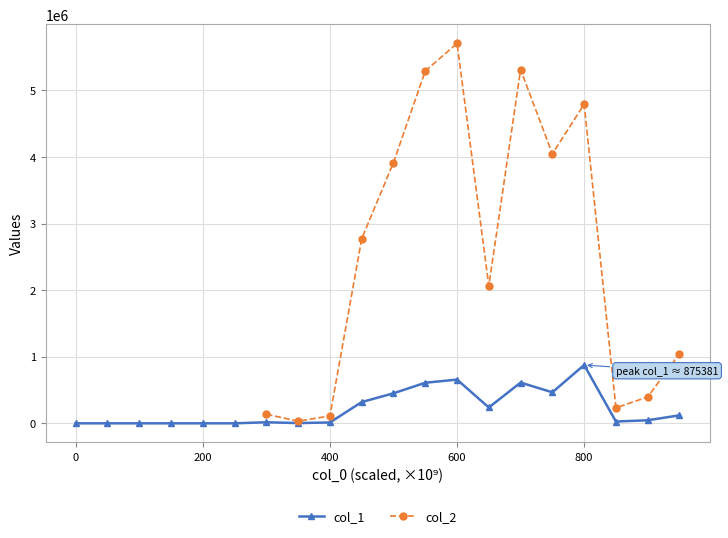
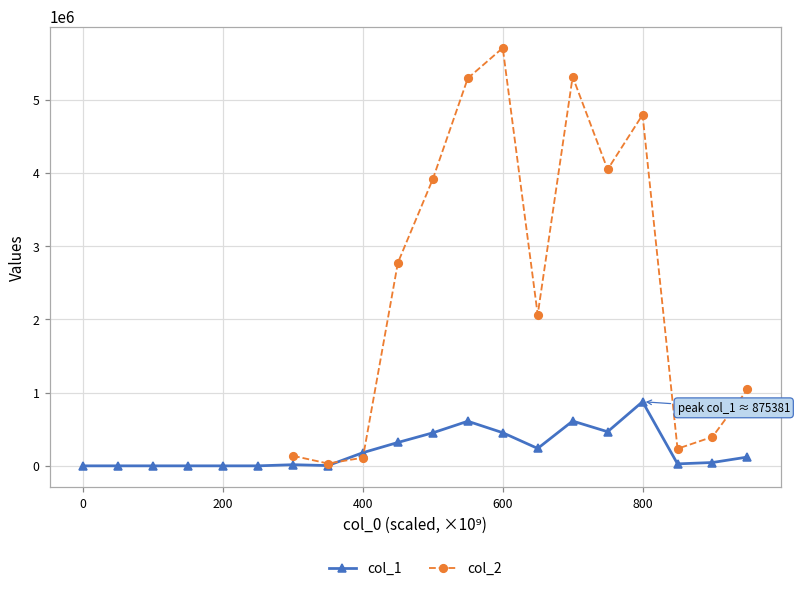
  {
    "col_1": {
      "0": 0,
      "200": 0,
-     "400": 0,
-     "600": 700000
+     "400": 200000,
+     "600": 500000
    },
    "col_2": {
      "400": 100000,
      "600": 5700000,
      "800": 4800000
    }
  }
